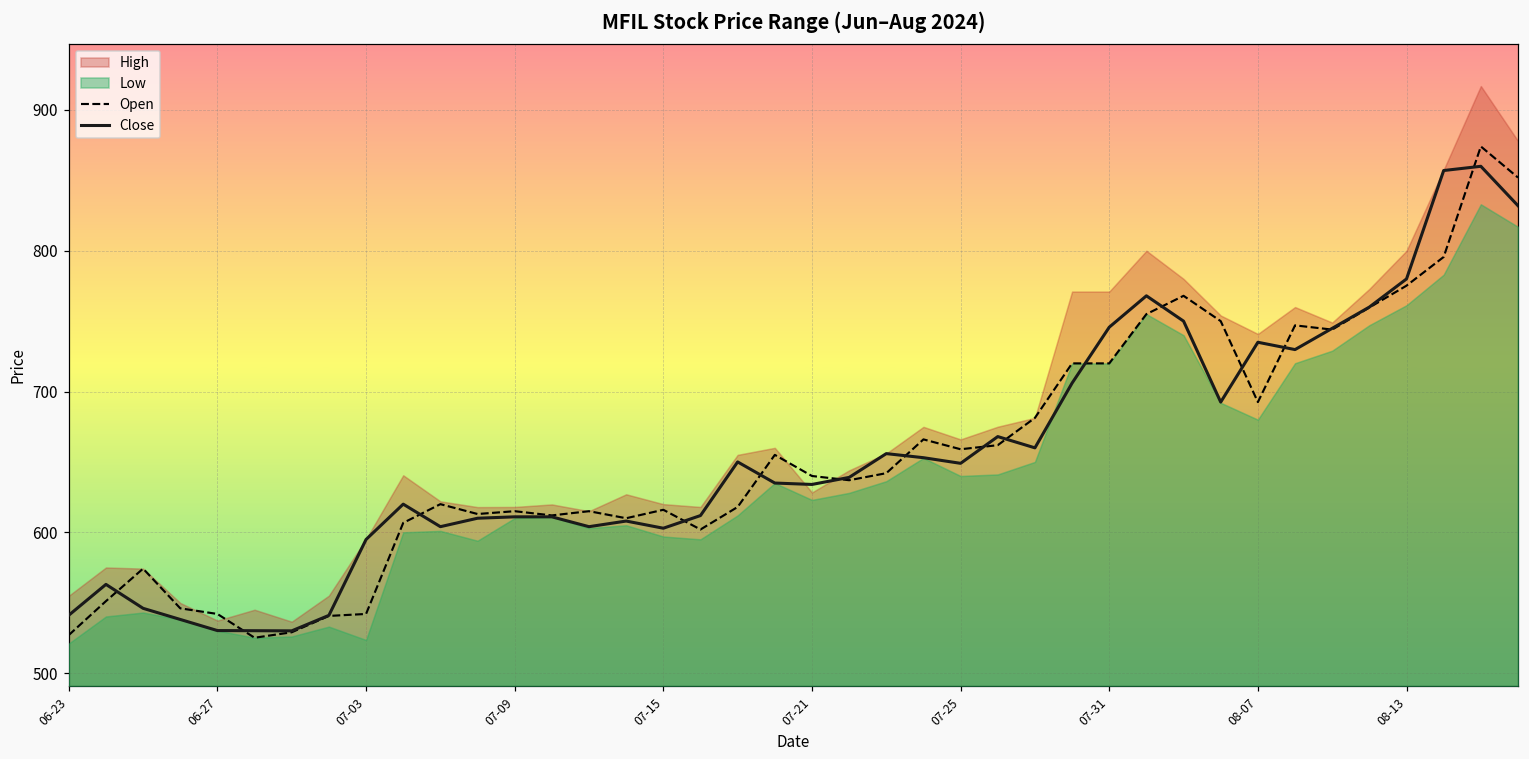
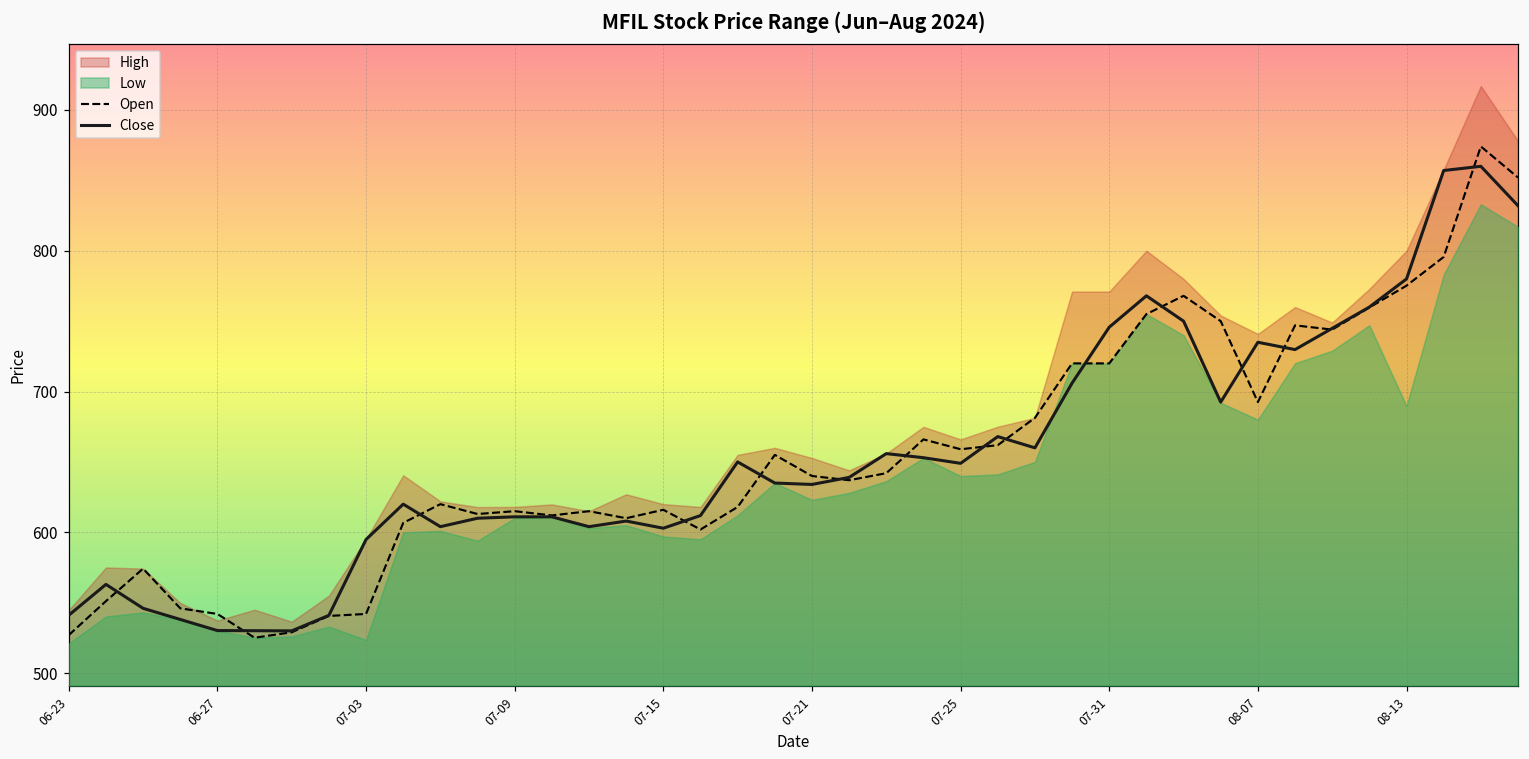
  {
    "High": {
-     "06-23": 555,
+     "06-23": 545,
      "06-27": 537,
      "07-09": 618,
      "07-15": 620,
-     "07-21": 628,
+     "07-21": 653,
      "07-25": 666,
      "07-31": 771,
      "08-07": 741,
      "08-13": 800
    },
    "Low": {
      "06-23": 521,
      "07-03": 524,
      "07-15": 597,
      "07-21": 623,
      "07-25": 640,
      "08-07": 680,
-     "08-13": 761
+     "08-13": 690
    }
  }
